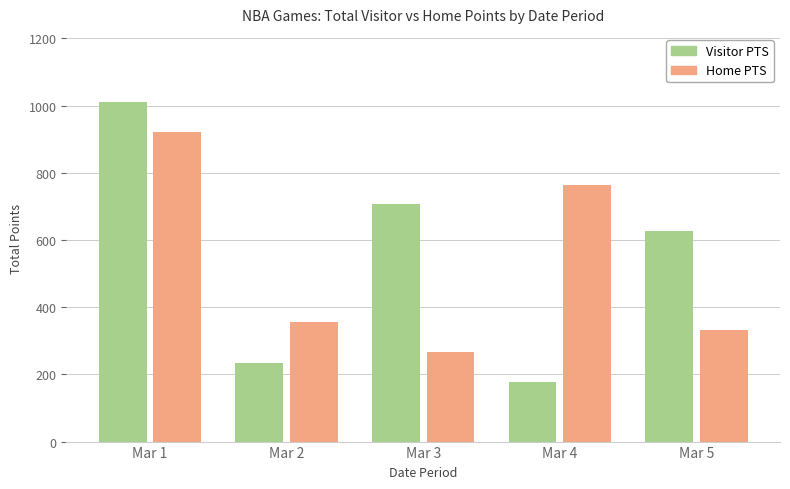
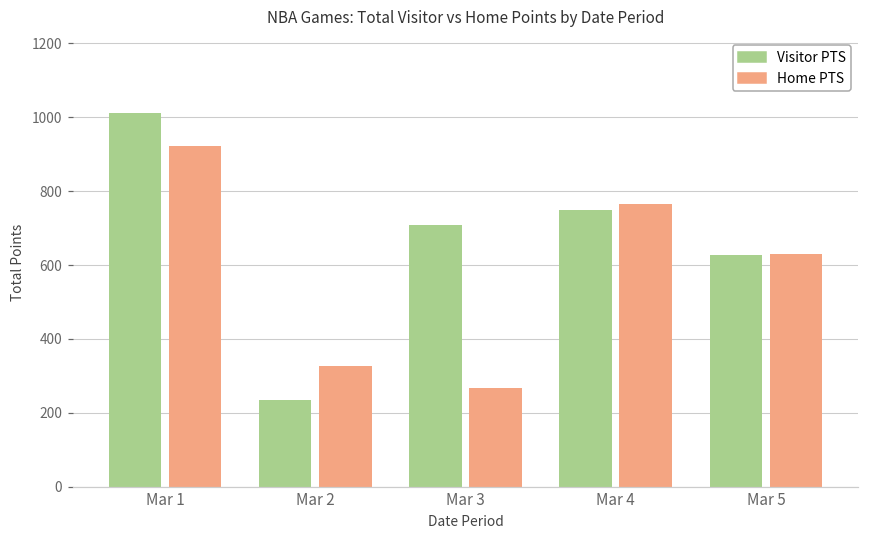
  {
    "Visitor PTS": {
      "Mar 1": 1010,
      "Mar 2": 230,
      "Mar 3": 710,
-     "Mar 4": 180,
+     "Mar 4": 750,
      "Mar 5": 630
    },
    "Home PTS": {
      "Mar 1": 920,
-     "Mar 2": 360,
+     "Mar 2": 330,
      "Mar 3": 270,
      "Mar 4": 760,
-     "Mar 5": 330
+     "Mar 5": 630
    }
  }
